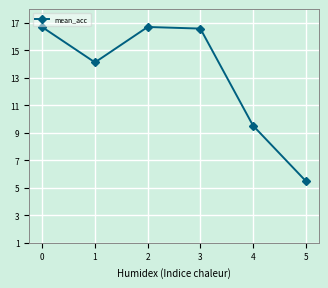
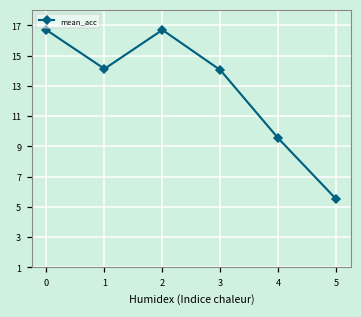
  {
    "0": 16.7,
    "1": 14.1,
    "2": 16.7,
-   "3": 16.6,
+   "3": 14.0,
    "4": 9.5,
    "5": 5.5
  }
